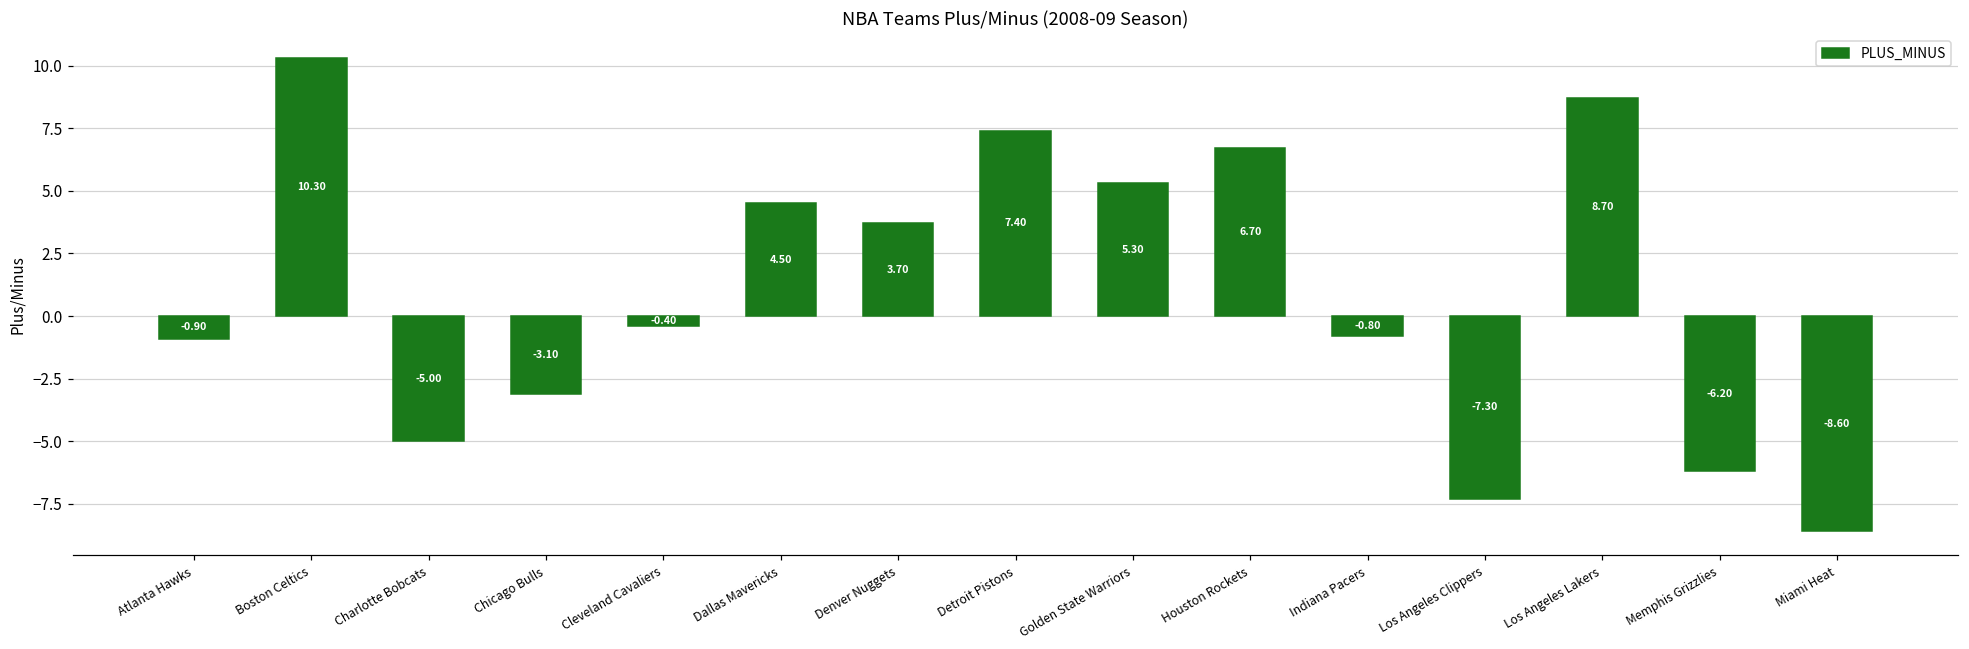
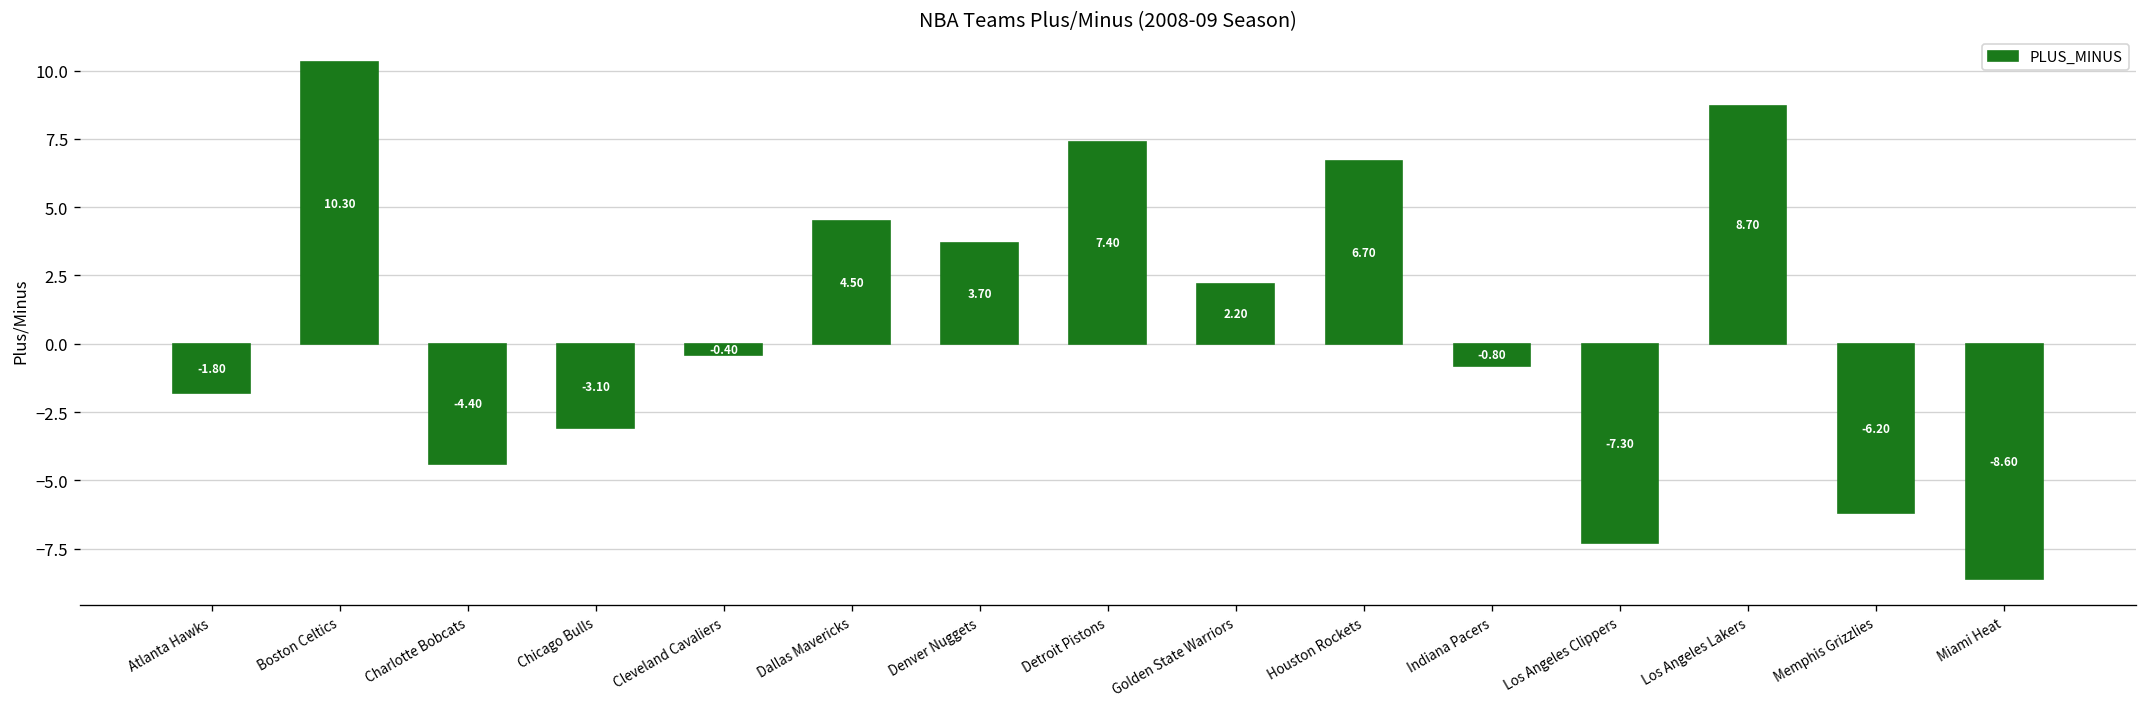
  {
-   "Atlanta Hawks": -0.90,
+   "Atlanta Hawks": -1.80,
    "Boston Celtics": 10.30,
-   "Charlotte Bobcats": -5.00,
+   "Charlotte Bobcats": -4.40,
    "Chicago Bulls": -3.10,
    "Cleveland Cavaliers": -0.40,
    "Dallas Mavericks": 4.50,
    "Denver Nuggets": 3.70,
    "Detroit Pistons": 7.40,
-   "Golden State Warriors": 5.30,
+   "Golden State Warriors": 2.20,
    "Houston Rockets": 6.70,
    "Indiana Pacers": -0.80,
    "Los Angeles Clippers": -7.30,
    "Los Angeles Lakers": 8.70,
    "Memphis Grizzlies": -6.20,
    "Miami Heat": -8.60
  }
